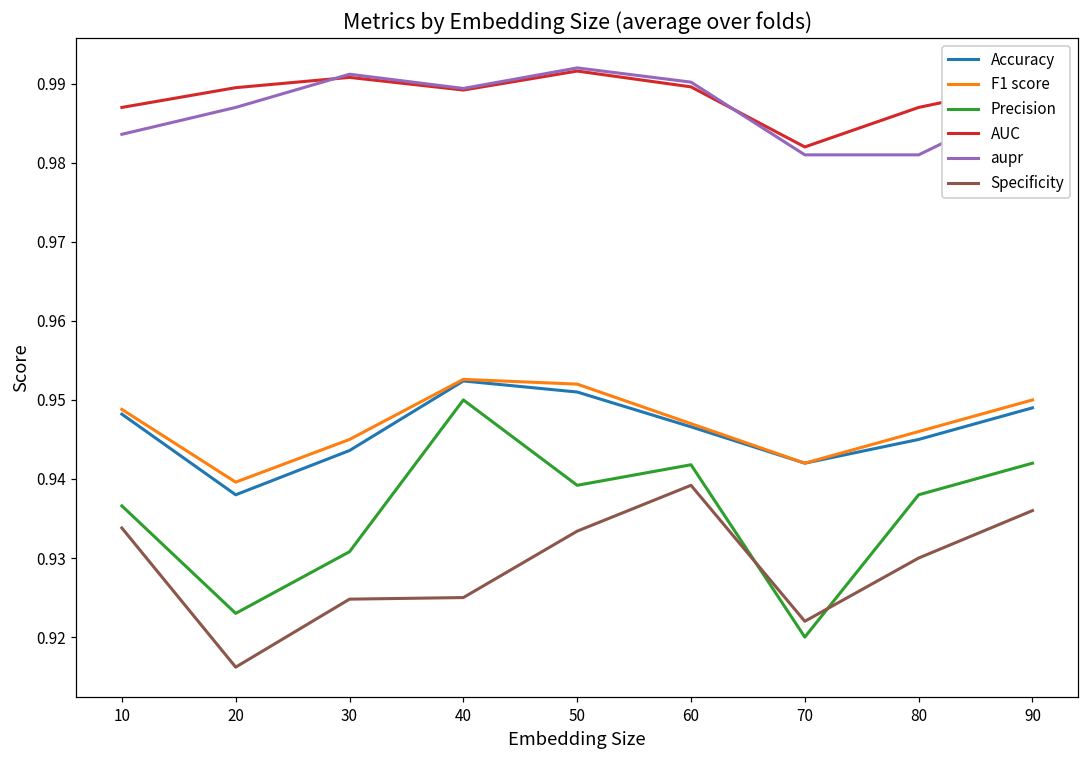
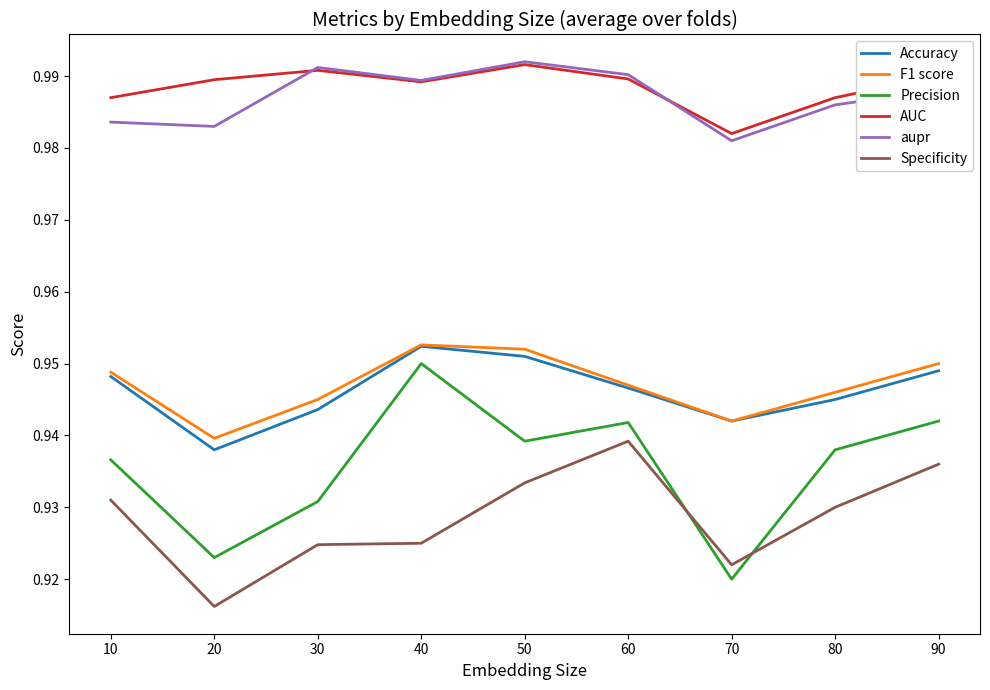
  {
    "Accuracy": {
      "10": 0.948,
      "20": 0.938,
      "30": 0.944,
      "50": 0.951,
      "60": 0.947,
      "80": 0.945,
      "90": 0.949
    },
    "F1 score": {
      "10": 0.949,
      "20": 0.940,
      "30": 0.945,
      "50": 0.952,
      "60": 0.947,
      "80": 0.946,
      "90": 0.950
    },
    "Precision": {
      "10": 0.937,
      "20": 0.923,
      "30": 0.931,
      "40": 0.950,
      "50": 0.939,
      "60": 0.942,
      "70": 0.920,
      "80": 0.938,
      "90": 0.942
    },
    "AUC": {
      "10": 0.987,
      "20": 0.990,
      "30": 0.991,
      "50": 0.992,
      "60": 0.990,
      "70": 0.982,
      "80": 0.987
    },
    "aupr": {
      "10": 0.984,
-     "20": 0.987,
+     "20": 0.983,
      "30": 0.991,
      "50": 0.992,
      "60": 0.990,
      "70": 0.981,
-     "80": 0.981
+     "80": 0.986
    },
    "Specificity": {
-     "10": 0.934,
+     "10": 0.931,
      "20": 0.916,
      "30": 0.925,
      "40": 0.925,
      "50": 0.933,
      "60": 0.939,
      "70": 0.922,
      "80": 0.930,
      "90": 0.936
    }
  }
